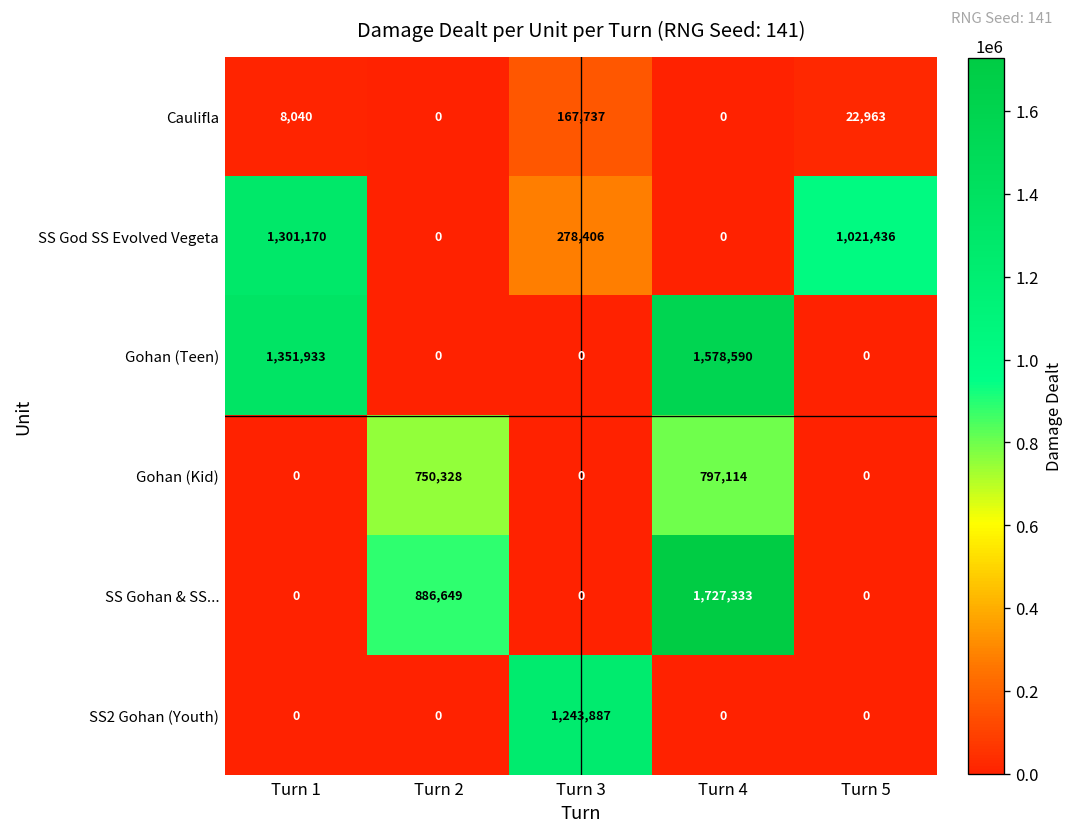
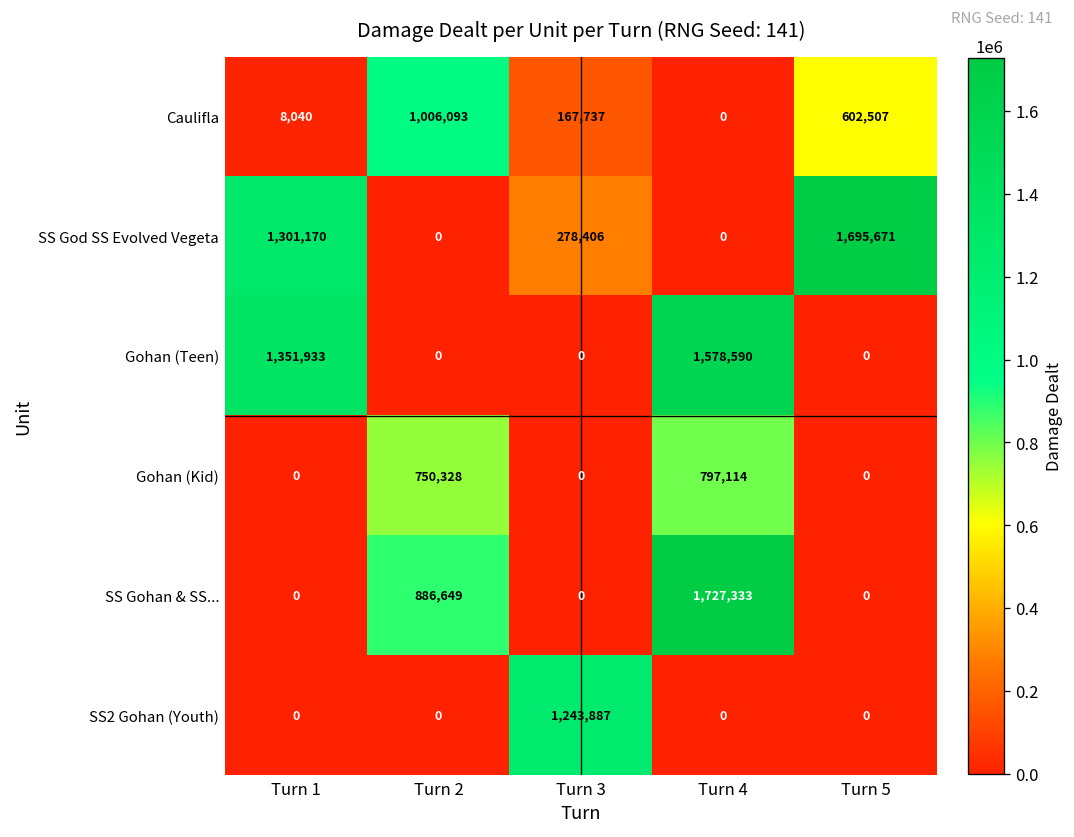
  {
    "Caulifla": {
      "Turn 1": "8,040",
-     "Turn 2": "0",
+     "Turn 2": "1,006,093",
      "Turn 3": "167,737",
      "Turn 4": "0",
-     "Turn 5": "22,963"
+     "Turn 5": "602,507"
    },
    "SS God SS Evolved Vegeta": {
      "Turn 1": "1,301,170",
      "Turn 2": "0",
      "Turn 3": "278,406",
      "Turn 4": "0",
-     "Turn 5": "1,021,436"
+     "Turn 5": "1,695,671"
    },
    "Gohan (Teen)": {
      "Turn 1": "1,351,933",
      "Turn 2": "0",
      "Turn 3": "0",
      "Turn 4": "1,578,590",
      "Turn 5": "0"
    },
    "Gohan (Kid)": {
      "Turn 1": "0",
      "Turn 2": "750,328",
      "Turn 3": "0",
      "Turn 4": "797,114",
      "Turn 5": "0"
    },
    "SS Gohan & SS...": {
      "Turn 1": "0",
      "Turn 2": "886,649",
      "Turn 3": "0",
      "Turn 4": "1,727,333",
      "Turn 5": "0"
    },
    "SS2 Gohan (Youth)": {
      "Turn 1": "0",
      "Turn 2": "0",
      "Turn 3": "1,243,887",
      "Turn 4": "0",
      "Turn 5": "0"
    }
  }
